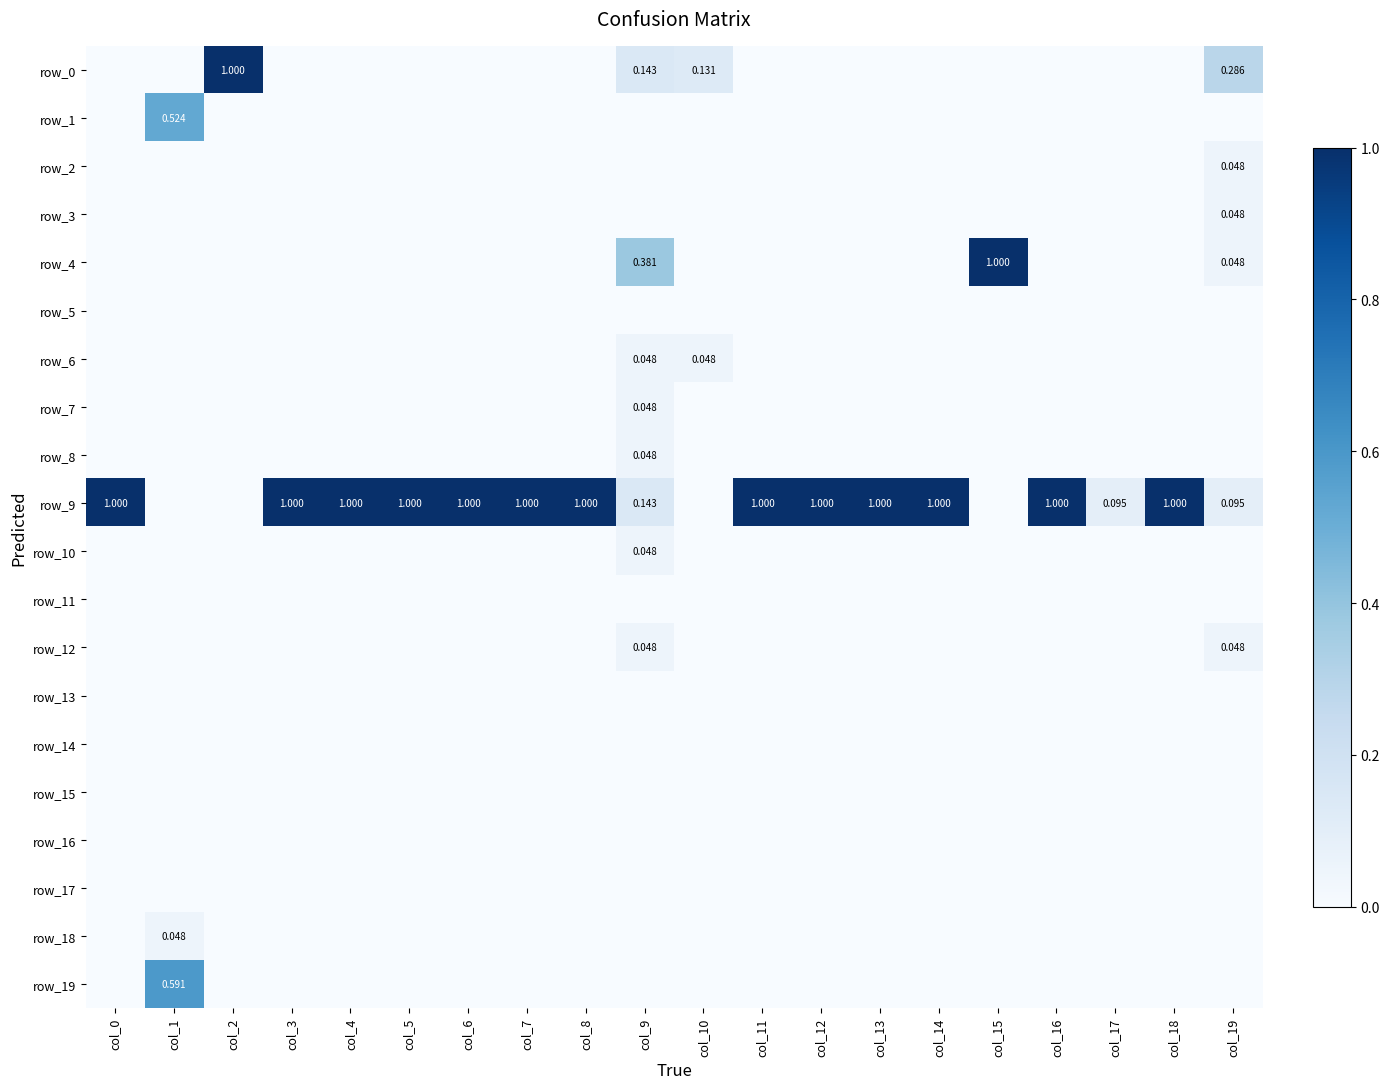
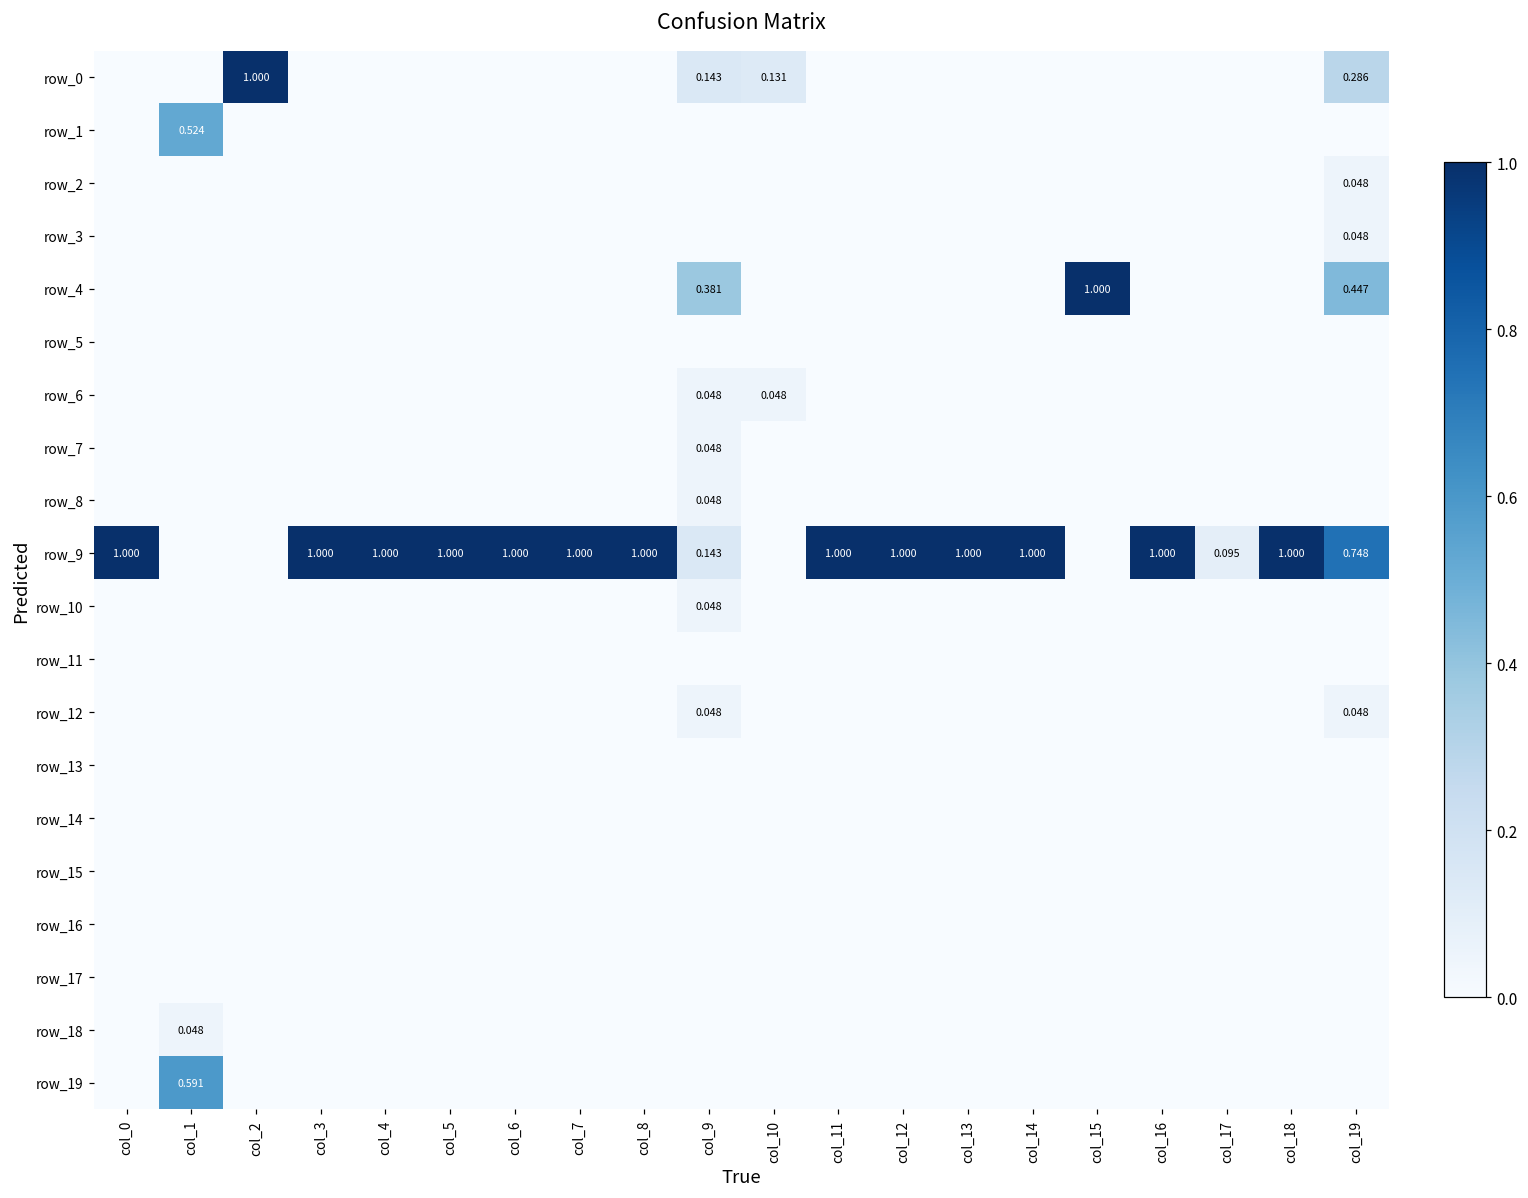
  {
    "row_0": {
      "col_2": 1.000,
      "col_9": 0.143,
      "col_10": 0.131,
      "col_19": 0.286
    },
    "row_1": {
      "col_1": 0.524
    },
    "row_2": {
      "col_19": 0.048
    },
    "row_3": {
      "col_19": 0.048
    },
    "row_4": {
      "col_9": 0.381,
      "col_15": 1.000,
-     "col_19": 0.048
+     "col_19": 0.447
    },
    "row_6": {
      "col_9": 0.048,
      "col_10": 0.048
    },
    "row_7": {
      "col_9": 0.048
    },
    "row_8": {
      "col_9": 0.048
    },
    "row_9": {
      "col_0": 1.000,
      "col_3": 1.000,
      "col_4": 1.000,
      "col_5": 1.000,
      "col_6": 1.000,
      "col_7": 1.000,
      "col_8": 1.000,
      "col_9": 0.143,
      "col_11": 1.000,
      "col_12": 1.000,
      "col_13": 1.000,
      "col_14": 1.000,
      "col_16": 1.000,
      "col_17": 0.095,
      "col_18": 1.000,
-     "col_19": 0.095
+     "col_19": 0.748
    },
    "row_10": {
      "col_9": 0.048
    },
    "row_12": {
      "col_9": 0.048,
      "col_19": 0.048
    },
    "row_18": {
      "col_1": 0.048
    },
    "row_19": {
      "col_1": 0.591
    }
  }
